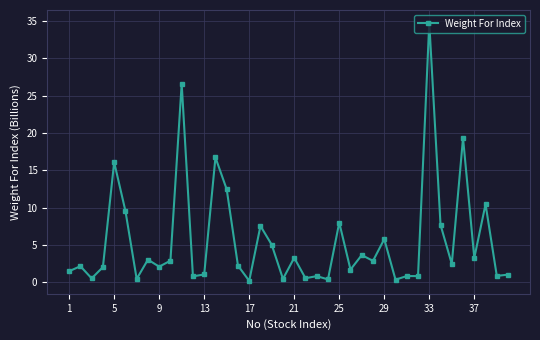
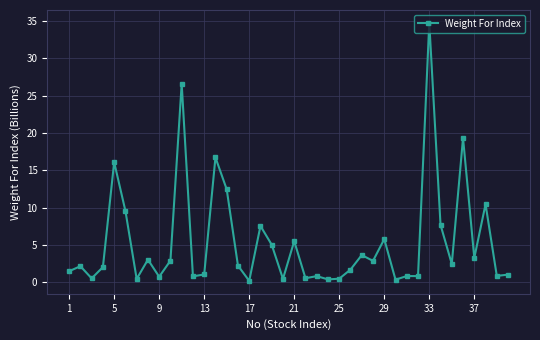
  {
    "1": 1,
    "5": 16,
-   "9": 2,
+   "9": 1,
    "13": 1,
    "17": 0,
-   "21": 3,
-   "25": 8,
+   "21": 5,
+   "25": 0,
    "29": 6,
    "37": 3
  }
